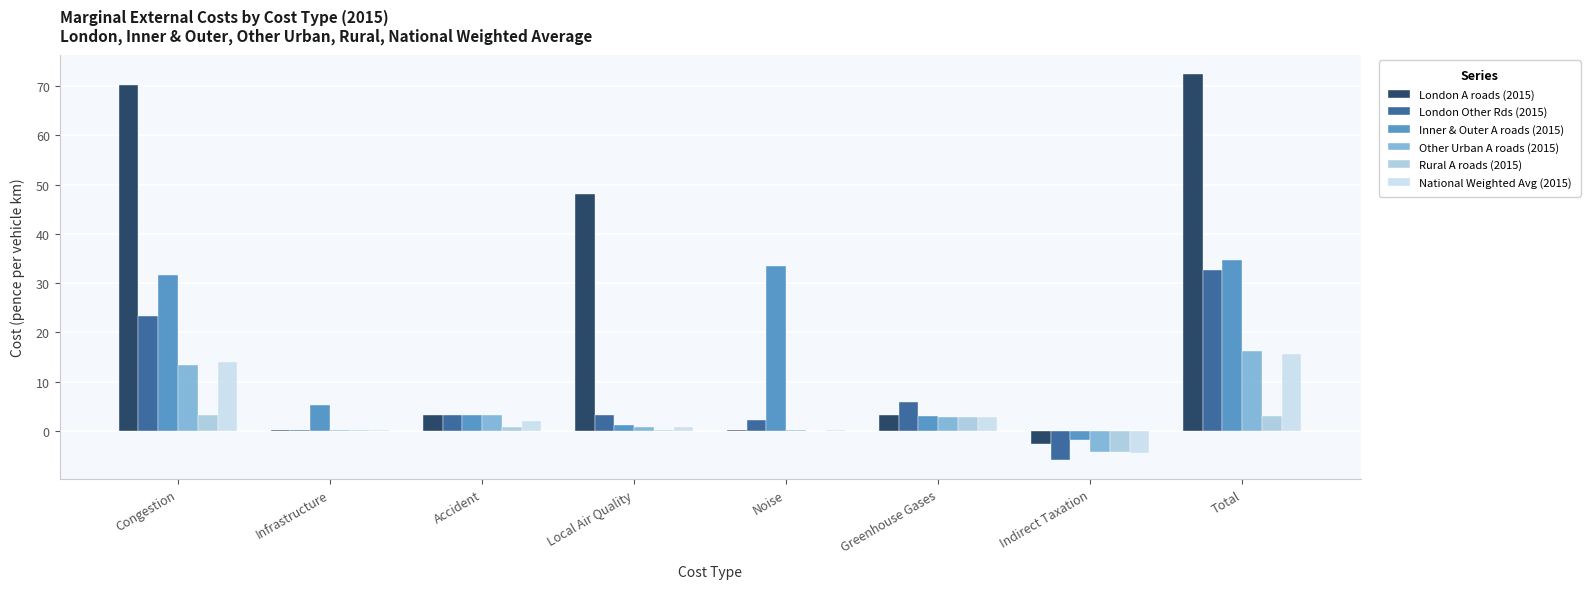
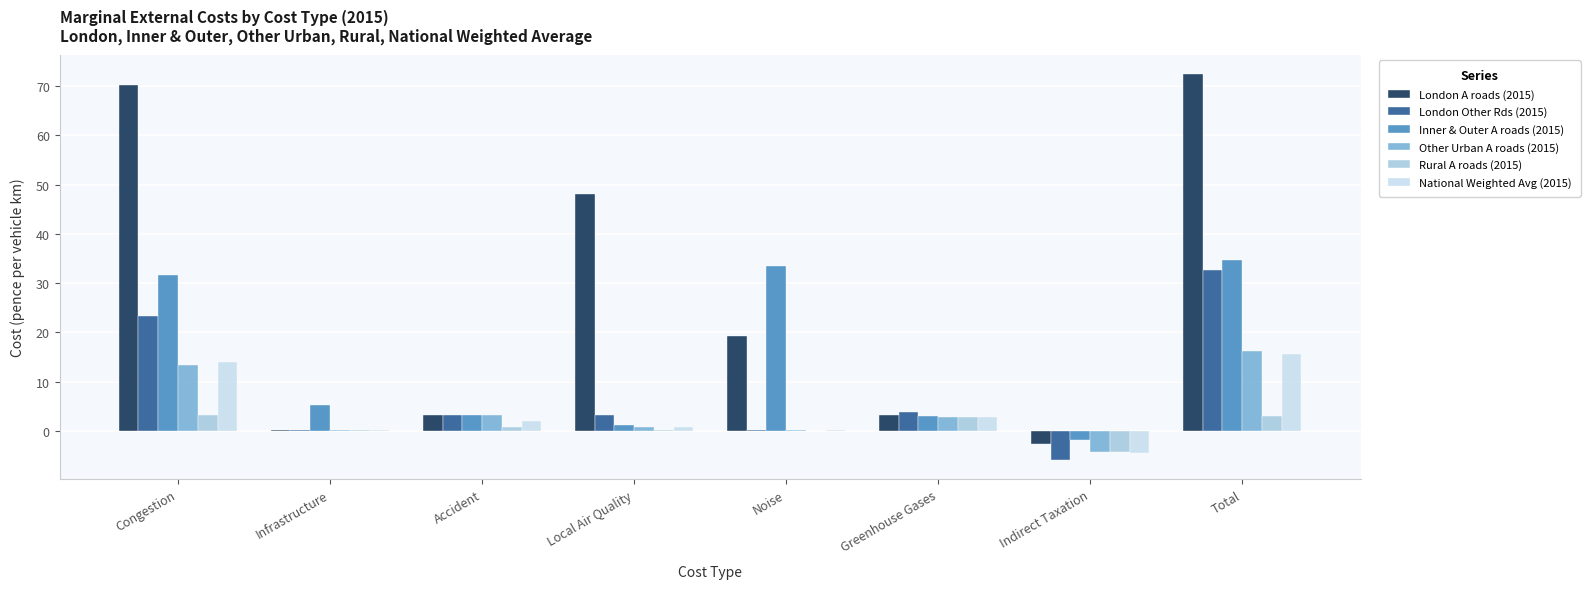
  {
    "London A roads (2015)": {
      "Congestion": 70,
      "Accident": 3,
      "Local Air Quality": 48,
-     "Noise": 0,
+     "Noise": 19,
      "Greenhouse Gases": 3,
      "Indirect Taxation": -3,
      "Total": 72
    },
    "London Other Rds (2015)": {
      "Congestion": 23,
      "Accident": 3,
      "Local Air Quality": 3,
-     "Noise": 2,
-     "Greenhouse Gases": 6,
+     "Noise": 0,
+     "Greenhouse Gases": 4,
      "Indirect Taxation": -6,
      "Total": 33
    },
    "Inner & Outer A roads (2015)": {
      "Congestion": 32,
      "Infrastructure": 5,
      "Accident": 3,
      "Local Air Quality": 1,
      "Noise": 33,
      "Greenhouse Gases": 3,
      "Indirect Taxation": -2,
      "Total": 35
    }
  }
